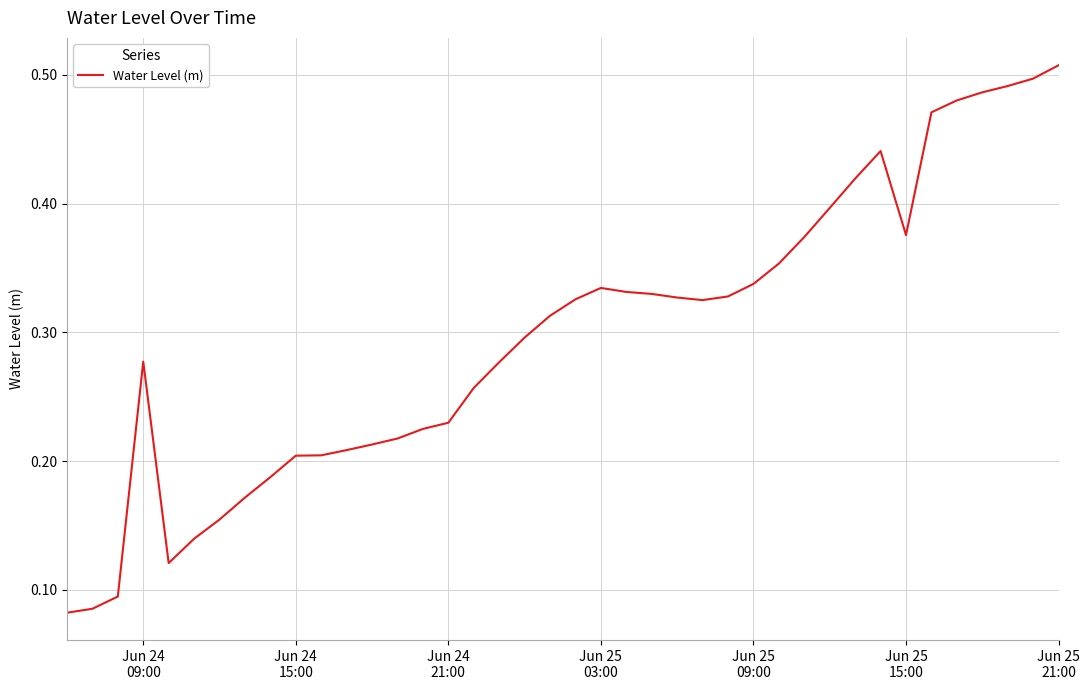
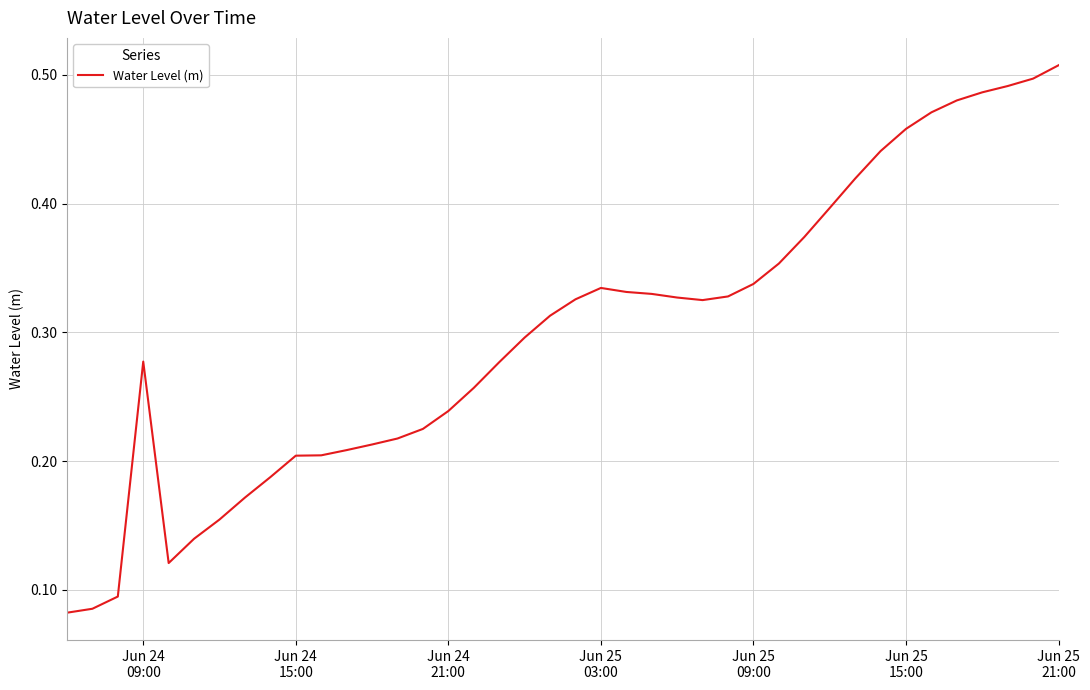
  {
    "Jun 24 09:00": 0.277,
    "Jun 24 15:00": 0.204,
-   "Jun 24 21:00": 0.230,
+   "Jun 24 21:00": 0.239,
    "Jun 25 03:00": 0.335,
    "Jun 25 09:00": 0.338,
-   "Jun 25 15:00": 0.376,
+   "Jun 25 15:00": 0.458,
    "Jun 25 21:00": 0.508
  }
